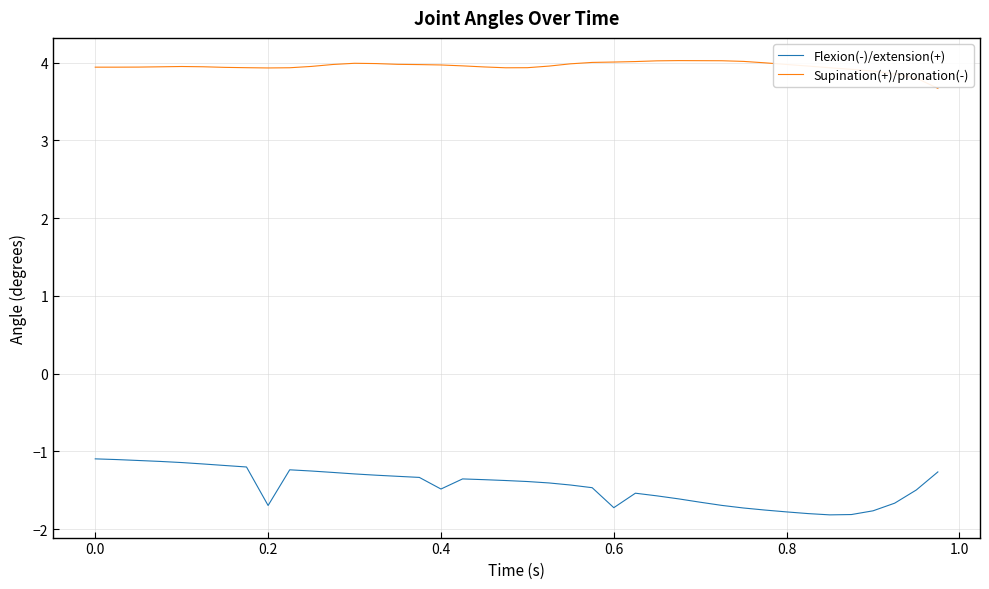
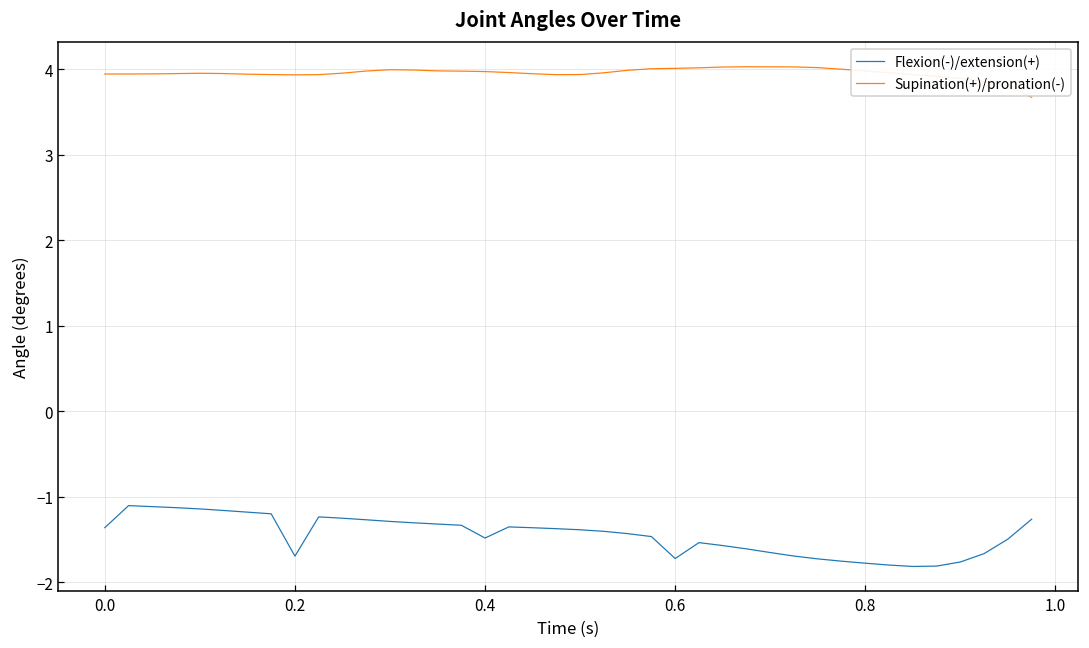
  {
    "Flexion(-)/extension(+)": {
-     "0.0": -1.1,
+     "0.0": -1.4,
      "0.2": -1.7,
      "0.4": -1.5,
      "0.6": -1.7,
      "0.8": -1.8
    },
    "Supination(+)/pronation(-)": {
      "0.0": 3.9,
      "0.2": 3.9,
      "0.4": 4.0,
      "0.6": 4.0
    }
  }
